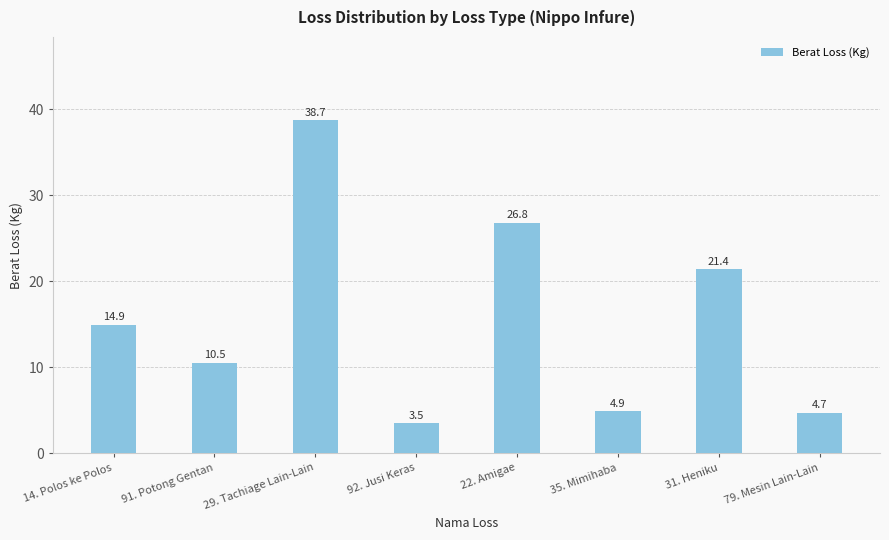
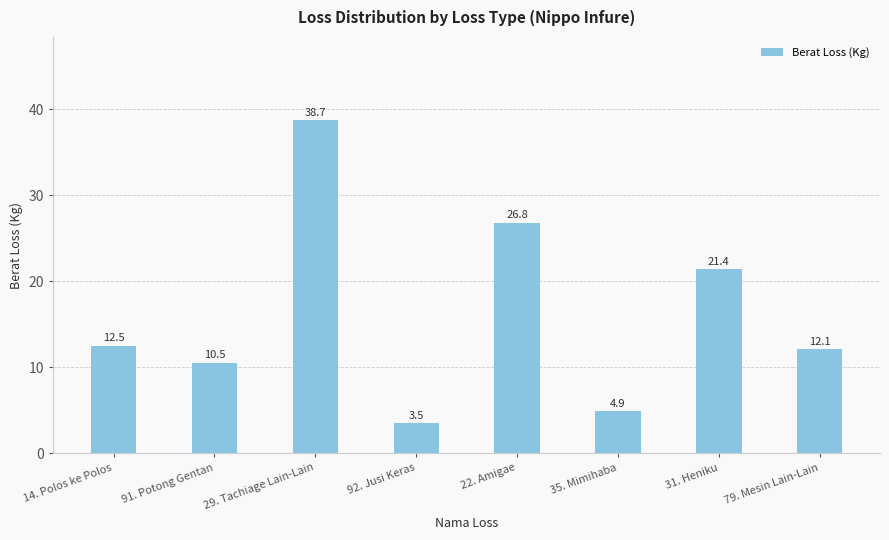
  {
-   "14. Polos ke Polos": 14.9,
+   "14. Polos ke Polos": 12.5,
    "91. Potong Gentan": 10.5,
    "29. Tachiage Lain-Lain": 38.7,
    "92. Jusi Keras": 3.5,
    "22. Amigae": 26.8,
    "35. Mimihaba": 4.9,
    "31. Heniku": 21.4,
-   "79. Mesin Lain-Lain": 4.7
+   "79. Mesin Lain-Lain": 12.1
  }
